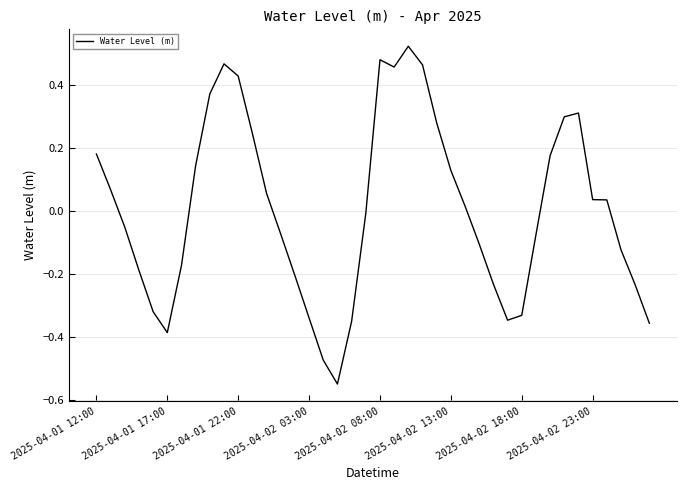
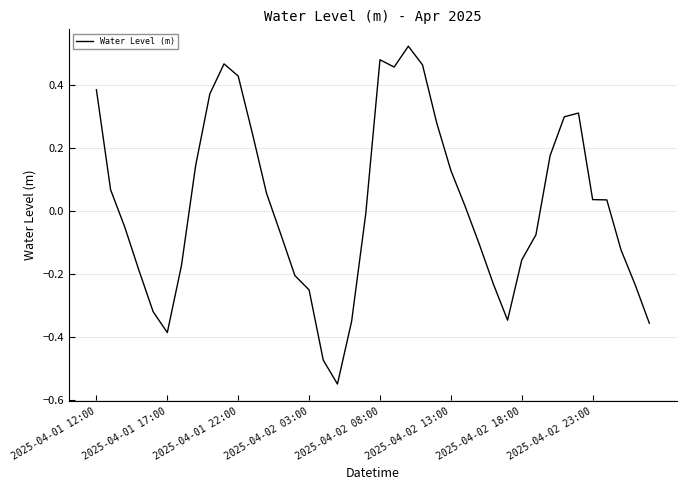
  {
-   "2025-04-01 12:00": 0.18,
+   "2025-04-01 12:00": 0.38,
    "2025-04-01 17:00": -0.39,
    "2025-04-01 22:00": 0.43,
-   "2025-04-02 03:00": -0.34,
+   "2025-04-02 03:00": -0.25,
    "2025-04-02 08:00": 0.48,
    "2025-04-02 13:00": 0.13,
-   "2025-04-02 18:00": -0.33,
+   "2025-04-02 18:00": -0.15,
    "2025-04-02 23:00": 0.04
  }
